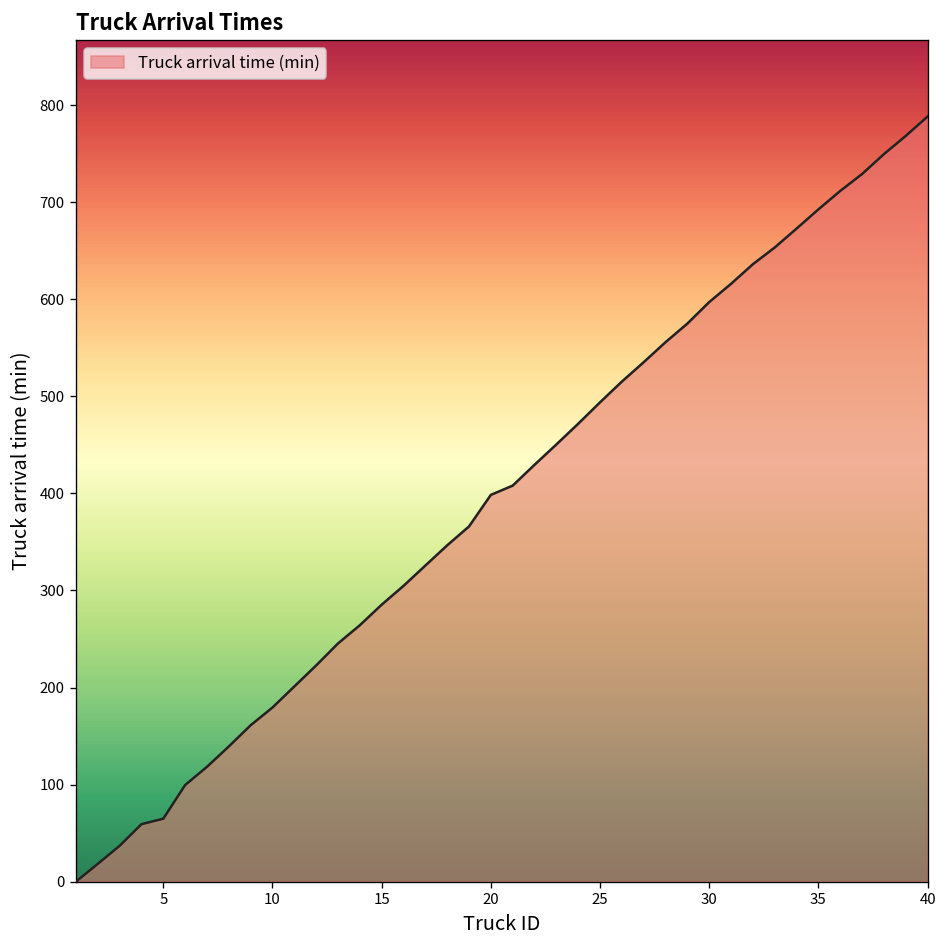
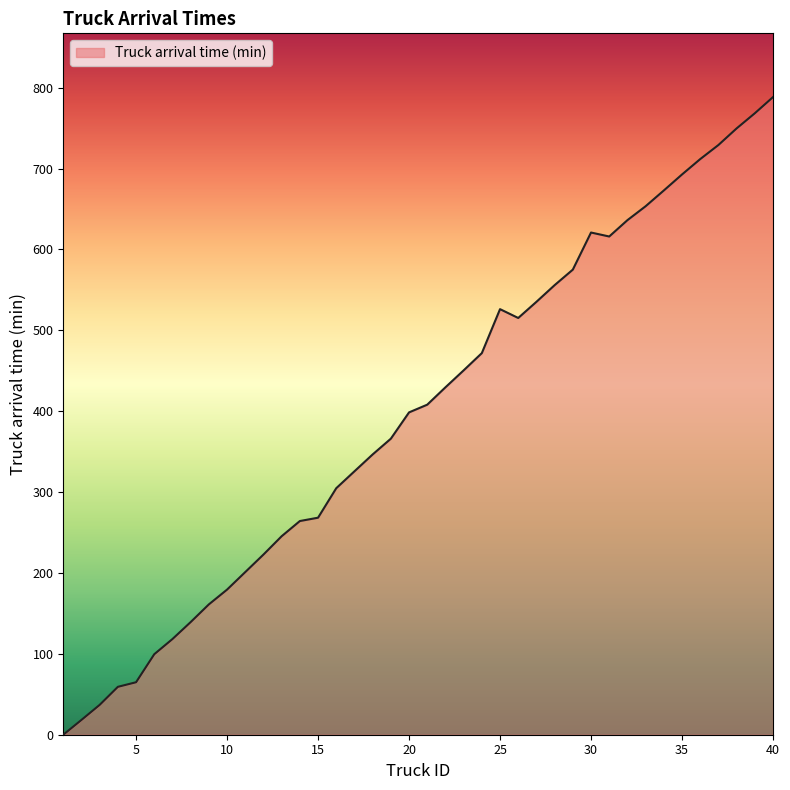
  {
    "5": 60,
    "10": 180,
-   "15": 290,
+   "15": 270,
    "20": 400,
-   "25": 490,
-   "30": 600,
+   "25": 530,
+   "30": 620,
    "35": 690,
    "40": 790
  }
